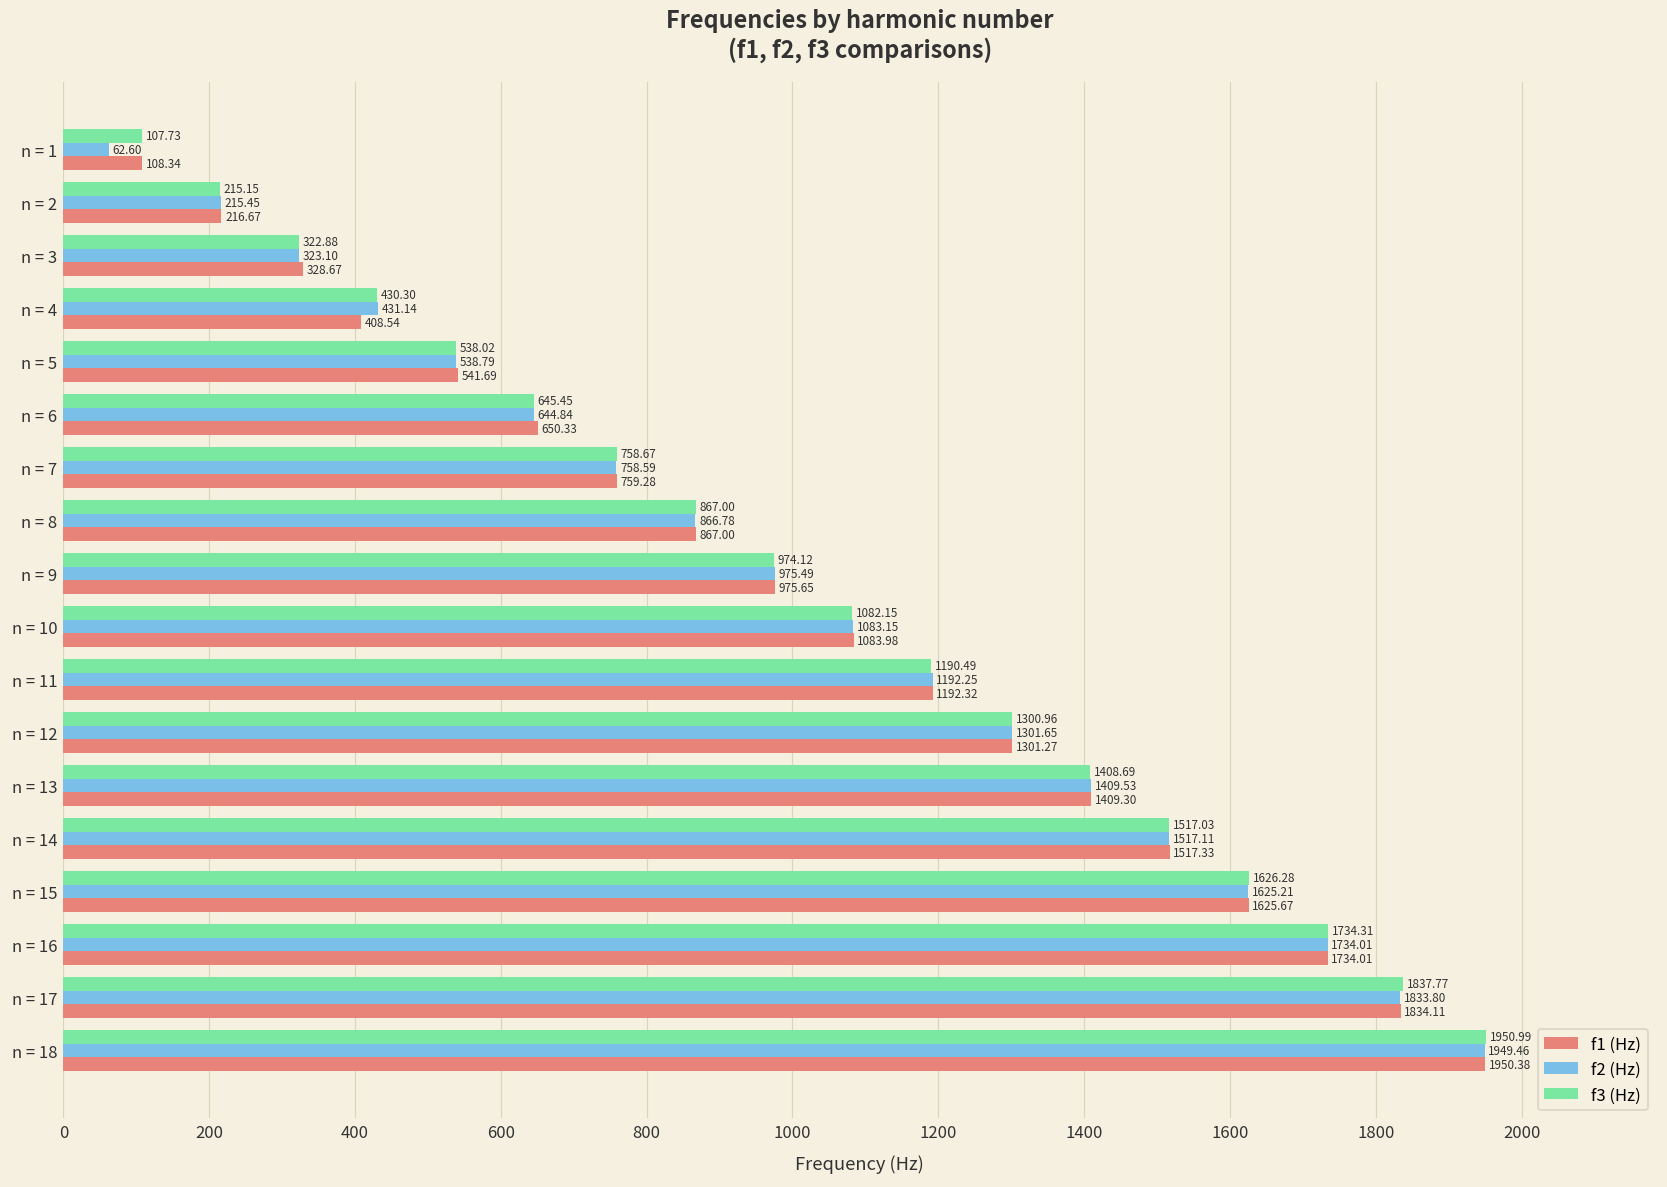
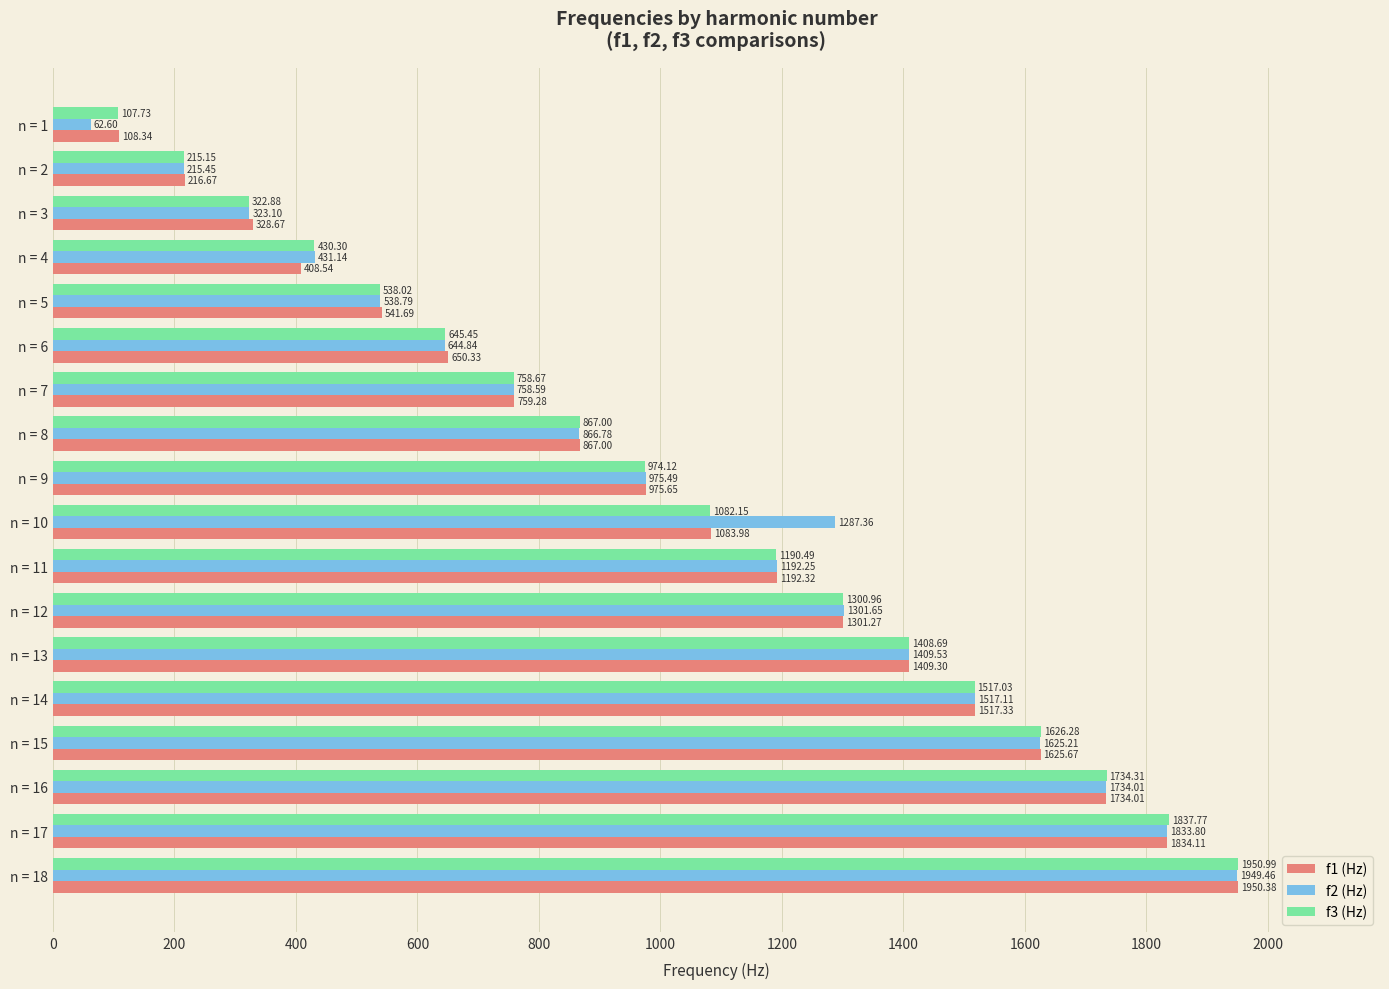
  {
    "f1 (Hz)": {
      "n = 1": 108.34,
      "n = 2": 216.67,
      "n = 3": 328.67,
      "n = 4": 408.54,
      "n = 5": 541.69,
      "n = 6": 650.33,
      "n = 7": 759.28,
      "n = 8": 867.00,
      "n = 9": 975.65,
      "n = 10": 1083.98,
      "n = 11": 1192.32,
      "n = 12": 1301.27,
      "n = 13": 1409.30,
      "n = 14": 1517.33,
      "n = 15": 1625.67,
      "n = 16": 1734.01,
      "n = 17": 1834.11,
      "n = 18": 1950.38
    },
    "f2 (Hz)": {
      "n = 1": 62.60,
      "n = 2": 215.45,
      "n = 3": 323.10,
      "n = 4": 431.14,
      "n = 5": 538.79,
      "n = 6": 644.84,
      "n = 7": 758.59,
      "n = 8": 866.78,
      "n = 9": 975.49,
-     "n = 10": 1083.15,
+     "n = 10": 1287.36,
      "n = 11": 1192.25,
      "n = 12": 1301.65,
      "n = 13": 1409.53,
      "n = 14": 1517.11,
      "n = 15": 1625.21,
      "n = 16": 1734.01,
      "n = 17": 1833.80,
      "n = 18": 1949.46
    },
    "f3 (Hz)": {
      "n = 1": 107.73,
      "n = 2": 215.15,
      "n = 3": 322.88,
      "n = 4": 430.30,
      "n = 5": 538.02,
      "n = 6": 645.45,
      "n = 7": 758.67,
      "n = 8": 867.00,
      "n = 9": 974.12,
      "n = 10": 1082.15,
      "n = 11": 1190.49,
      "n = 12": 1300.96,
      "n = 13": 1408.69,
      "n = 14": 1517.03,
      "n = 15": 1626.28,
      "n = 16": 1734.31,
      "n = 17": 1837.77,
      "n = 18": 1950.99
    }
  }
